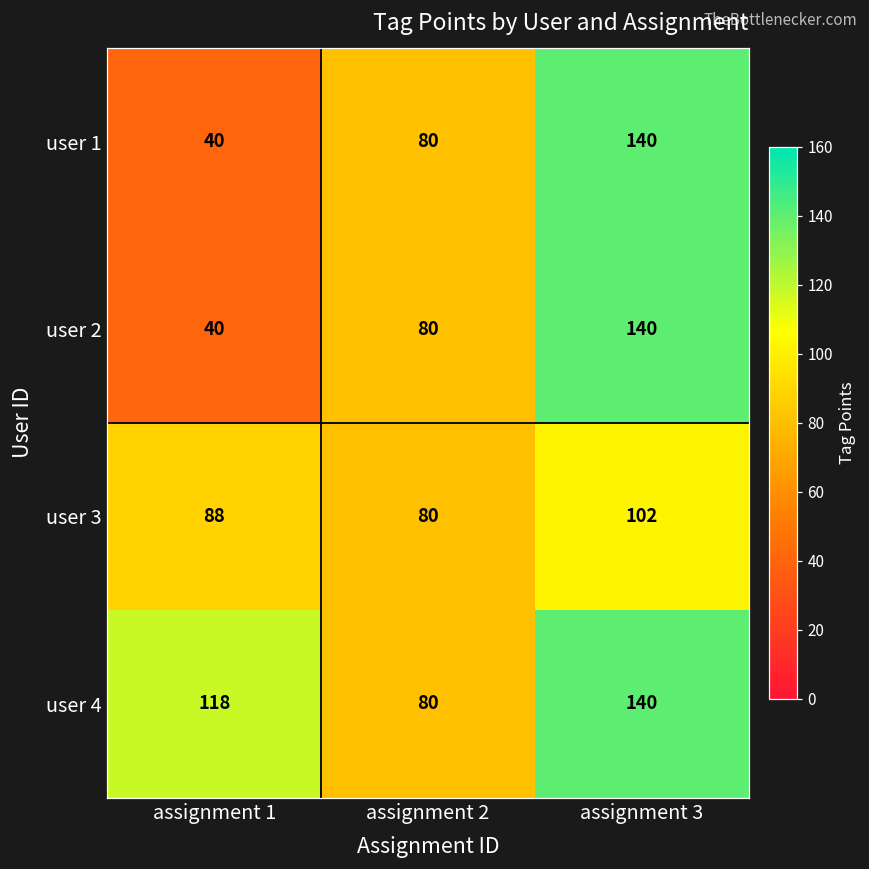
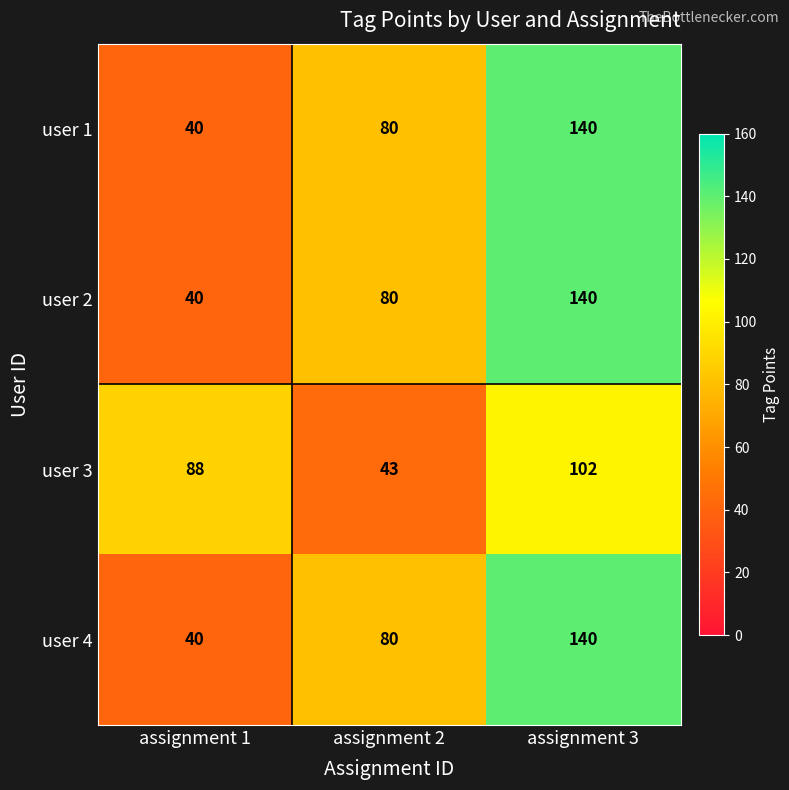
  {
    "user 1": {
      "assignment 1": 40,
      "assignment 2": 80,
      "assignment 3": 140
    },
    "user 2": {
      "assignment 1": 40,
      "assignment 2": 80,
      "assignment 3": 140
    },
    "user 3": {
      "assignment 1": 88,
-     "assignment 2": 80,
+     "assignment 2": 43,
      "assignment 3": 102
    },
    "user 4": {
-     "assignment 1": 118,
+     "assignment 1": 40,
      "assignment 2": 80,
      "assignment 3": 140
    }
  }
